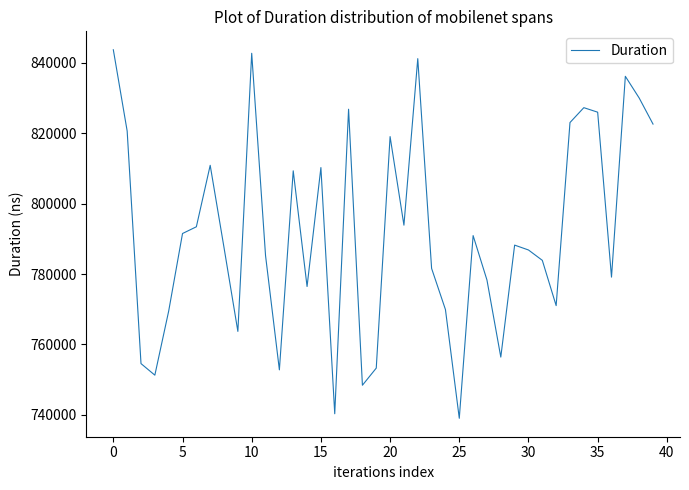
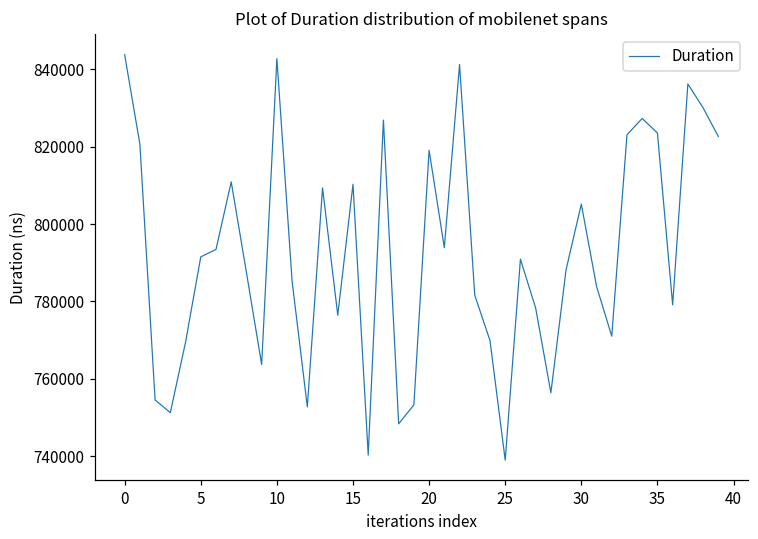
  {
    "0": 844000,
    "5": 792000,
    "10": 843000,
    "15": 810000,
    "20": 819000,
    "25": 739000,
-   "30": 787000,
-   "35": 826000
+   "30": 805000,
+   "35": 824000
  }
